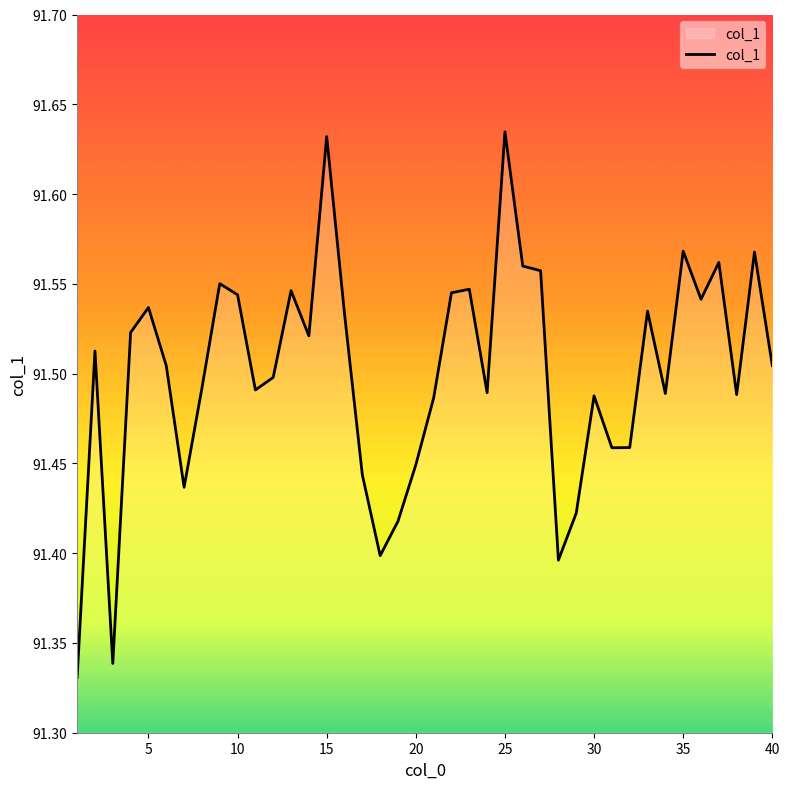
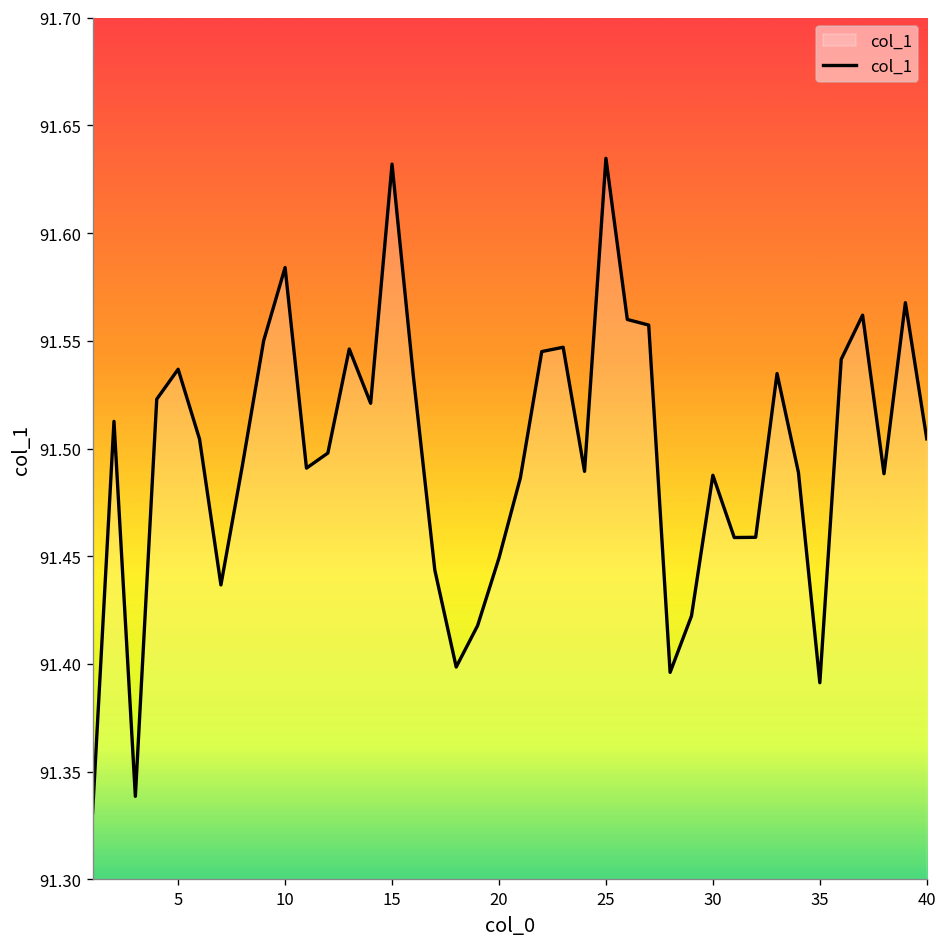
  {
    "5": 91.537,
-   "10": 91.544,
+   "10": 91.584,
    "15": 91.632,
    "20": 91.449,
    "25": 91.635,
    "30": 91.488,
-   "35": 91.568,
+   "35": 91.391,
    "40": 91.505
  }
